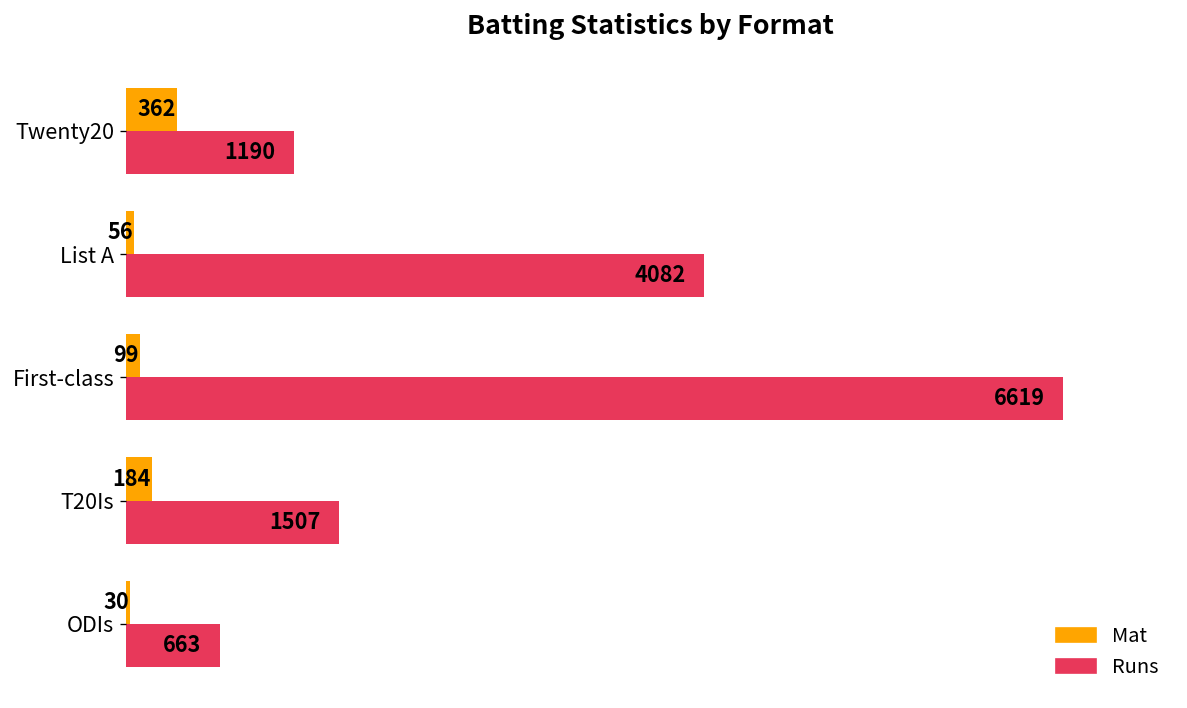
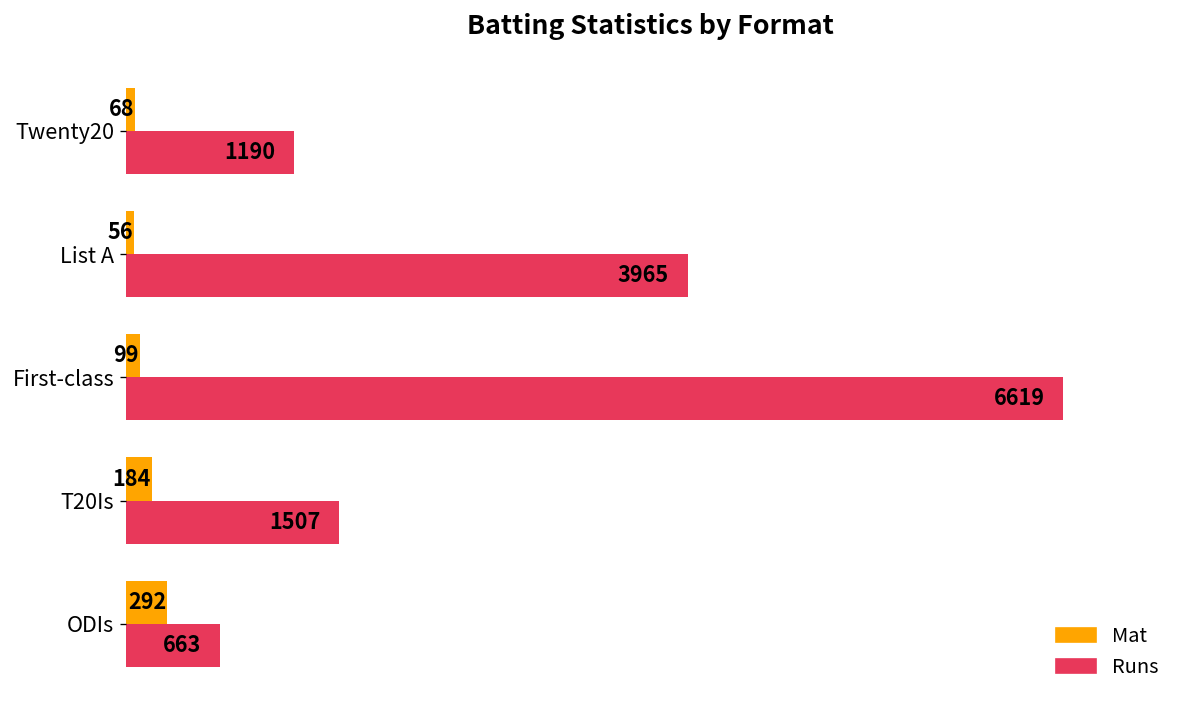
  {
    "Mat": {
-     "Twenty20": 362,
+     "Twenty20": 68,
      "List A": 56,
      "First-class": 99,
      "T20Is": 184,
-     "ODIs": 30
+     "ODIs": 292
    },
    "Runs": {
      "Twenty20": 1190,
-     "List A": 4082,
+     "List A": 3965,
      "First-class": 6619,
      "T20Is": 1507,
      "ODIs": 663
    }
  }
